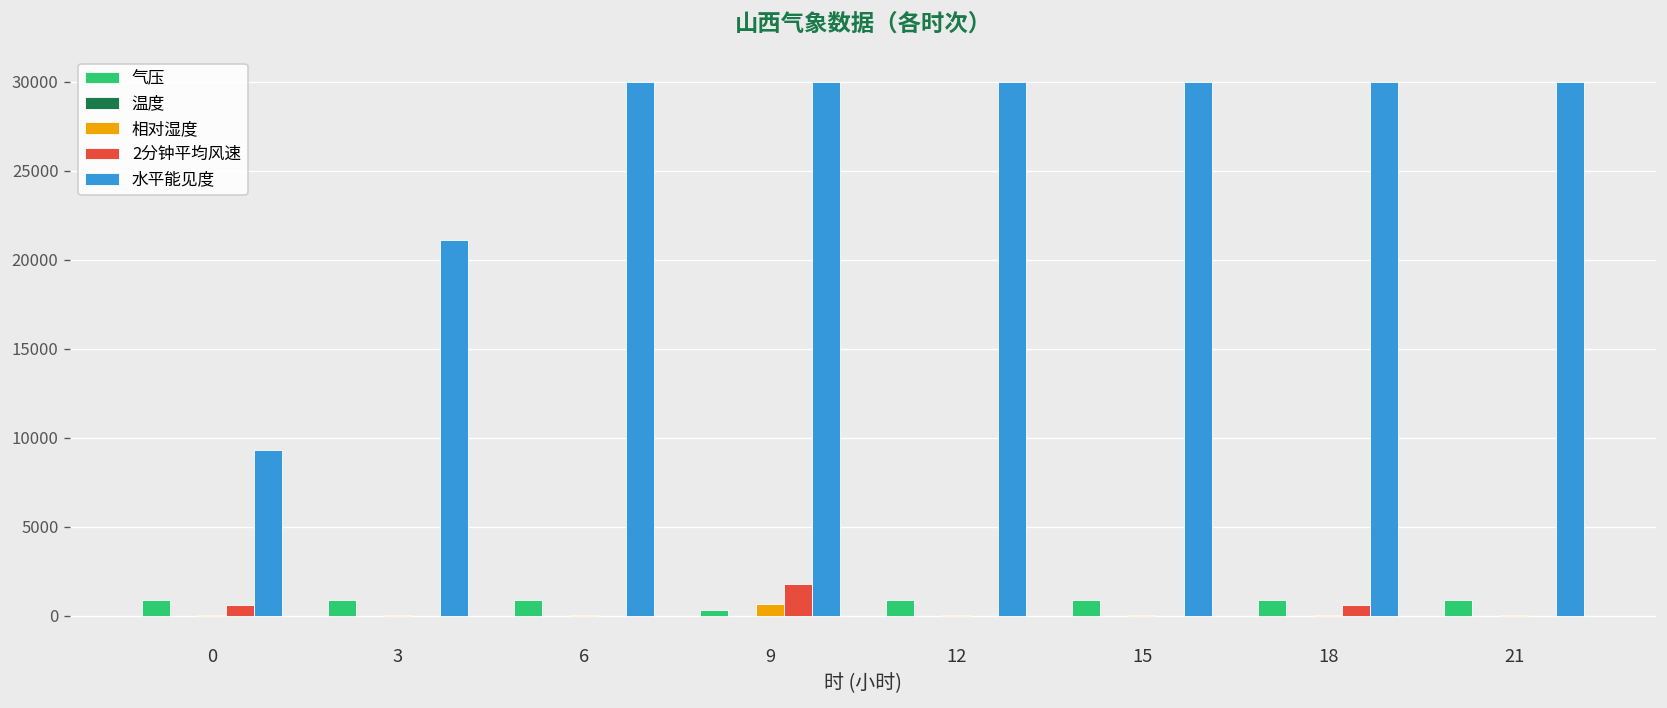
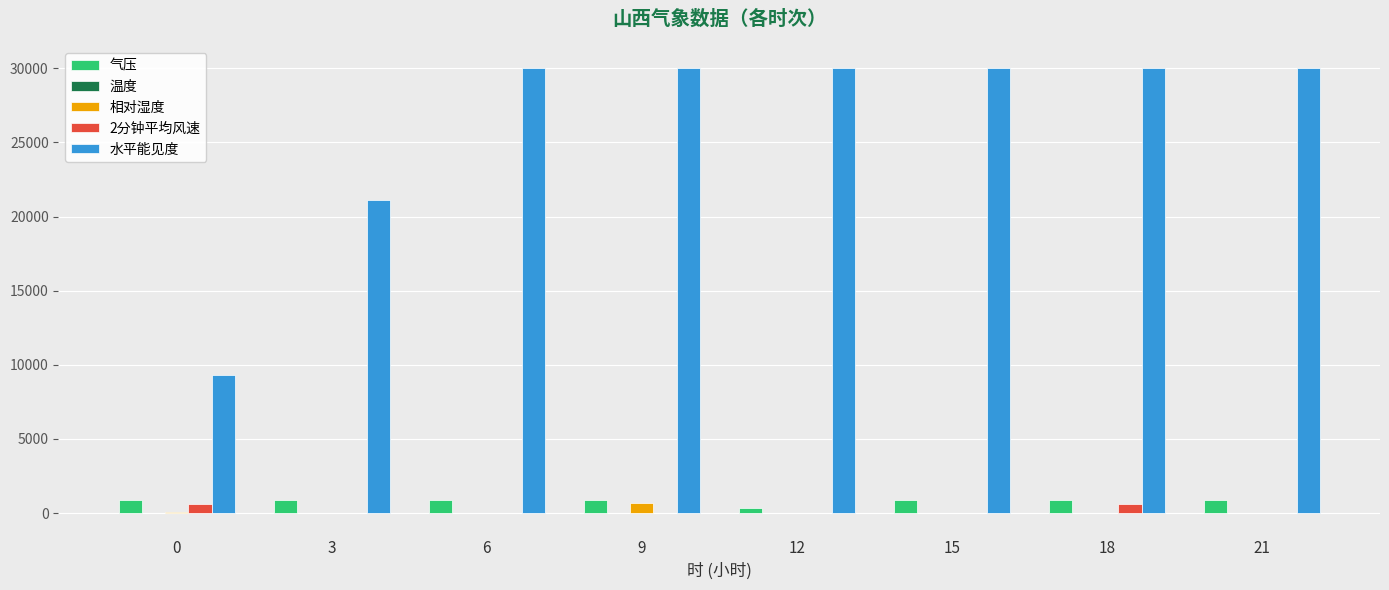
  {
    "气压": {
      "0": 900,
      "3": 900,
      "6": 900,
-     "9": 300,
-     "12": 900,
+     "9": 900,
+     "12": 300,
      "15": 900,
      "18": 900,
      "21": 900
    },
    "相对湿度": {
      "9": 700
    },
    "2分钟平均风速": {
      "0": 600,
-     "9": 1800,
+     "9": 0,
      "18": 600
    },
    "水平能见度": {
      "0": 9300,
      "3": 21100,
      "6": 30000,
      "9": 30000,
      "12": 30000,
      "15": 30000,
      "18": 30000,
      "21": 30000
    }
  }
